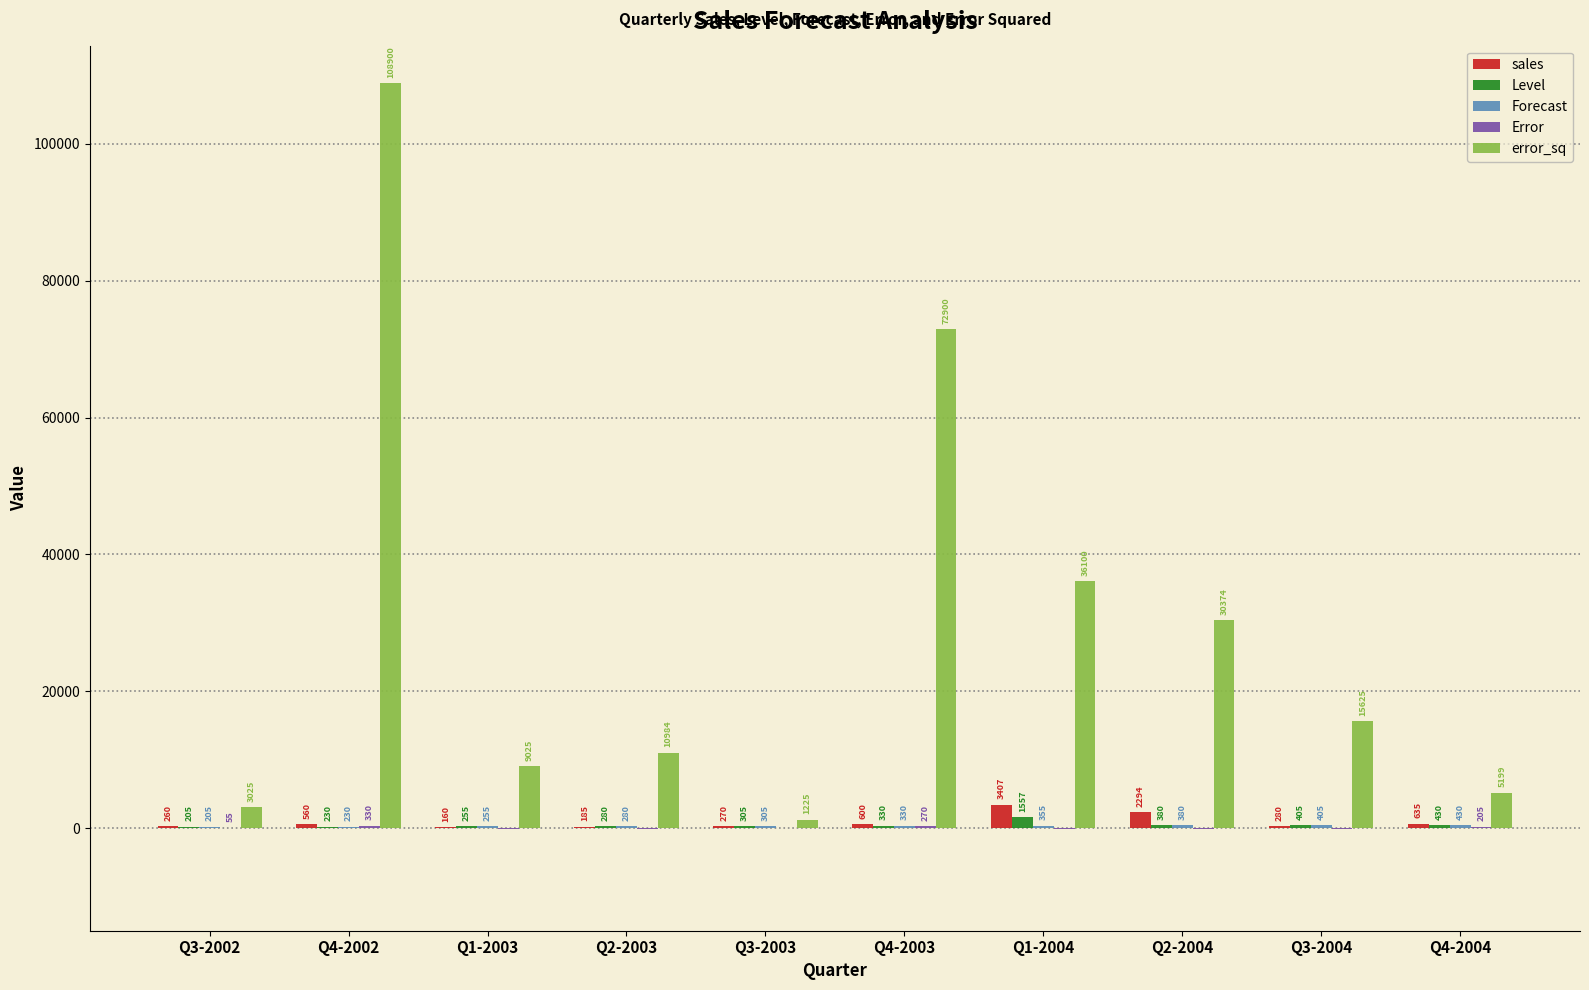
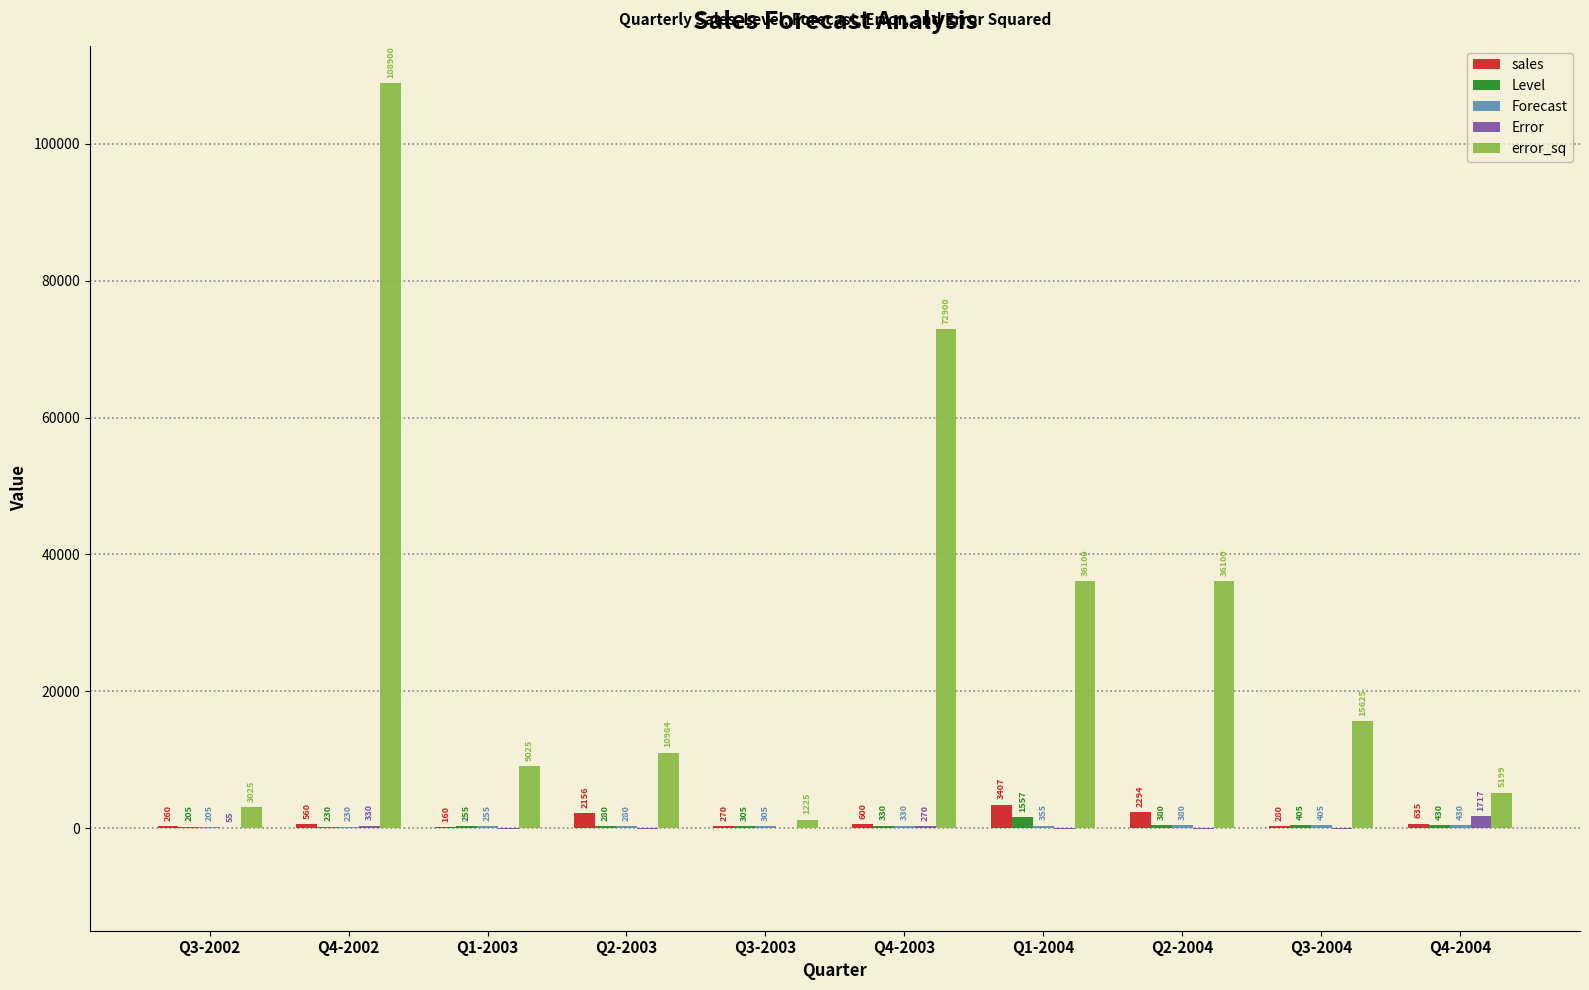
  {
    "sales": {
      "Q3-2002": 260,
      "Q4-2002": 560,
      "Q1-2003": 160,
-     "Q2-2003": 185,
+     "Q2-2003": 2156,
      "Q3-2003": 270,
      "Q4-2003": 600,
      "Q1-2004": 3407,
      "Q2-2004": 2294,
      "Q3-2004": 280,
      "Q4-2004": 635
    },
    "Level": {
      "Q3-2002": 205,
      "Q4-2002": 230,
      "Q1-2003": 255,
      "Q2-2003": 280,
      "Q3-2003": 305,
      "Q4-2003": 330,
      "Q1-2004": 1557,
      "Q2-2004": 380,
      "Q3-2004": 405,
      "Q4-2004": 430
    },
    "Forecast": {
      "Q3-2002": 205,
      "Q4-2002": 230,
      "Q1-2003": 255,
      "Q2-2003": 280,
      "Q3-2003": 305,
      "Q4-2003": 330,
      "Q1-2004": 355,
      "Q2-2004": 380,
      "Q3-2004": 405,
      "Q4-2004": 430
    },
    "Error": {
      "Q3-2002": 55,
      "Q4-2002": 330,
      "Q4-2003": 270,
-     "Q4-2004": 205
+     "Q4-2004": 1717
    },
    "error_sq": {
      "Q3-2002": 3025,
      "Q4-2002": 108900,
      "Q1-2003": 9025,
      "Q2-2003": 10984,
      "Q3-2003": 1225,
      "Q4-2003": 72900,
      "Q1-2004": 36100,
-     "Q2-2004": 30374,
+     "Q2-2004": 36100,
      "Q3-2004": 15625,
      "Q4-2004": 5199
    }
  }
